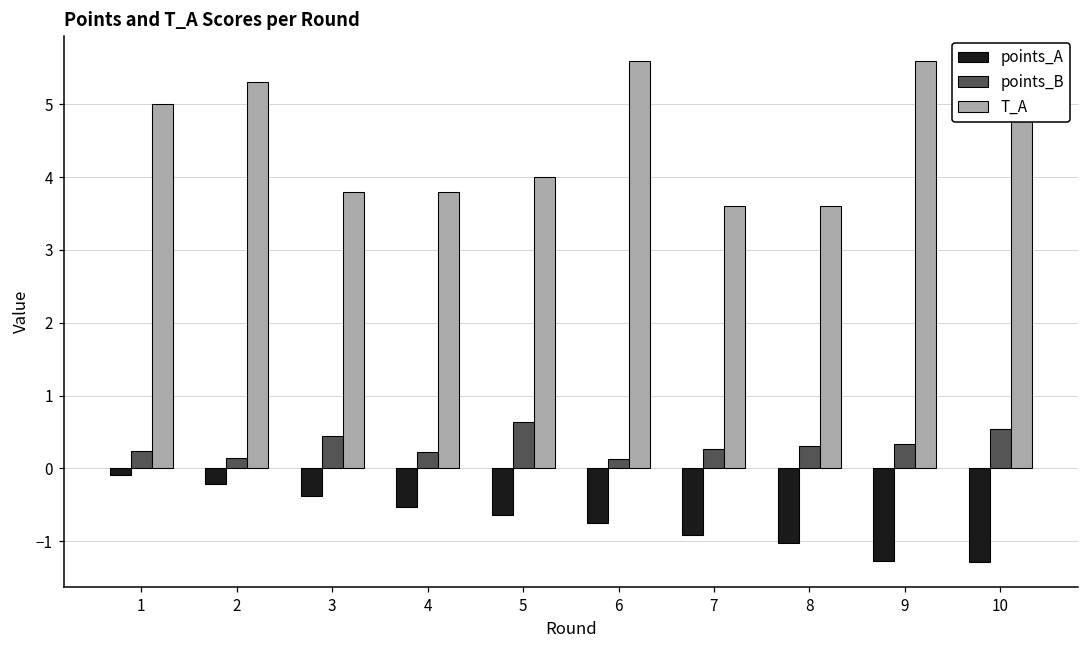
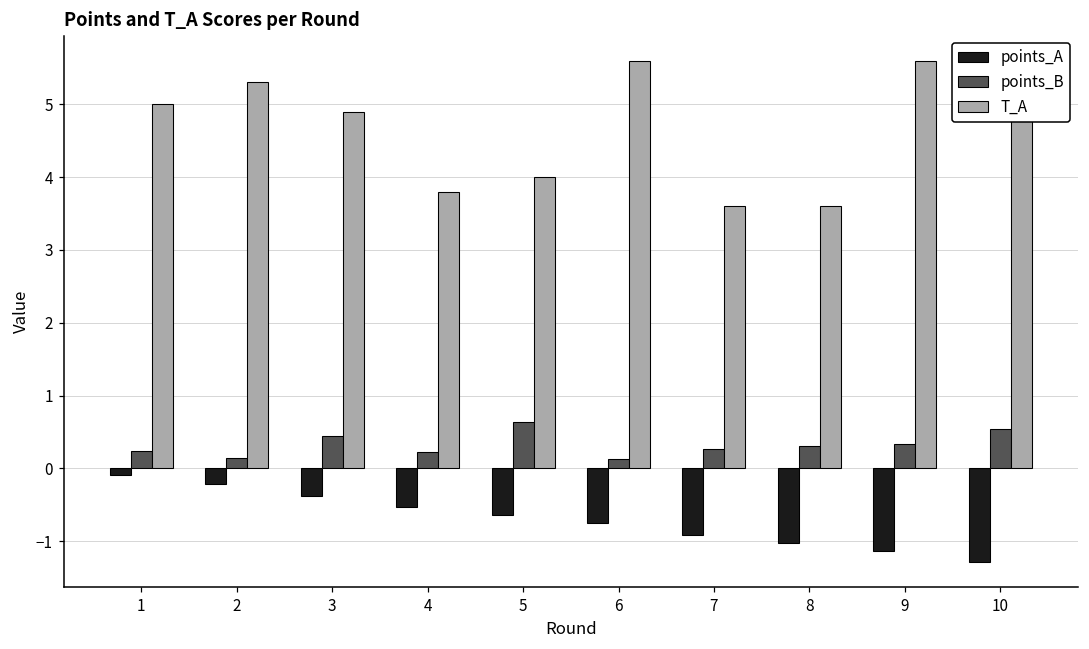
  {
    "points_A": {
      "1": -0.1,
      "2": -0.2,
      "3": -0.4,
      "4": -0.5,
      "5": -0.6,
      "6": -0.8,
      "7": -0.9,
      "8": -1.0,
-     "9": -1.3,
+     "9": -1.1,
      "10": -1.3
    },
    "points_B": {
      "1": 0.2,
      "2": 0.1,
      "3": 0.4,
      "4": 0.2,
      "5": 0.6,
      "6": 0.1,
      "7": 0.3,
      "8": 0.3,
      "9": 0.3,
      "10": 0.5
    },
    "T_A": {
      "1": 5.0,
      "2": 5.3,
-     "3": 3.8,
+     "3": 4.9,
      "4": 3.8,
      "5": 4.0,
      "6": 5.6,
      "7": 3.6,
      "8": 3.6,
      "9": 5.6
    }
  }
